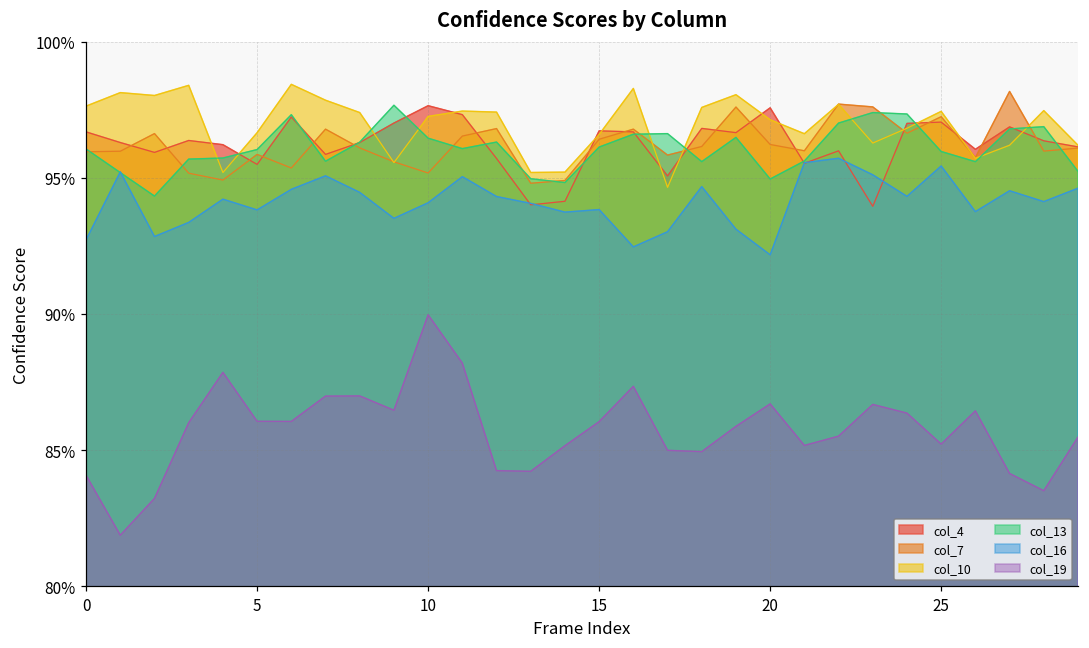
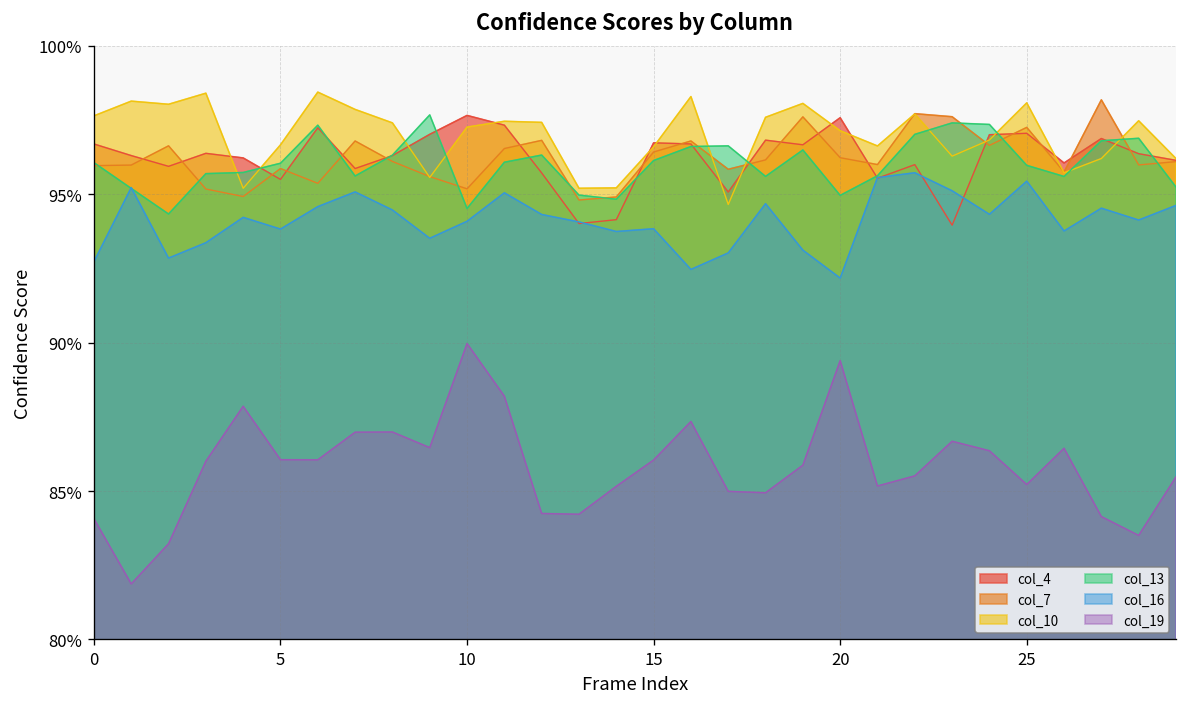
  {
    "col_10": {
      "0": "97.6%",
      "5": "96.7%",
      "10": "97.3%",
      "15": "96.6%",
      "20": "97.1%",
-     "25": "97.4%"
+     "25": "98.1%"
    },
    "col_13": {
      "5": "96.0%",
-     "10": "96.5%",
+     "10": "94.5%",
      "15": "96.1%",
      "20": "95.0%",
      "25": "96.0%"
    },
    "col_16": {
      "0": "92.7%",
      "5": "93.8%",
      "10": "94.1%",
      "15": "93.8%",
      "20": "92.2%",
      "25": "95.4%"
    },
    "col_19": {
      "0": "84.1%",
      "5": "86.1%",
      "10": "90.0%",
      "15": "86.0%",
-     "20": "86.7%",
+     "20": "89.4%",
      "25": "85.2%"
    }
  }
